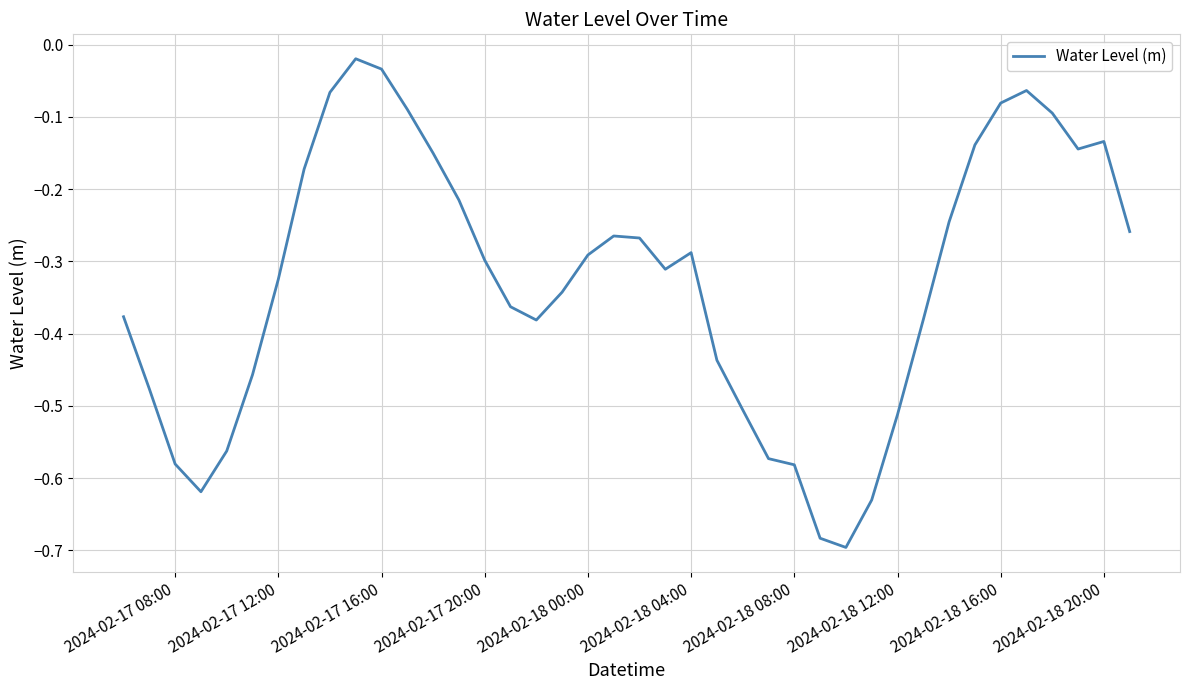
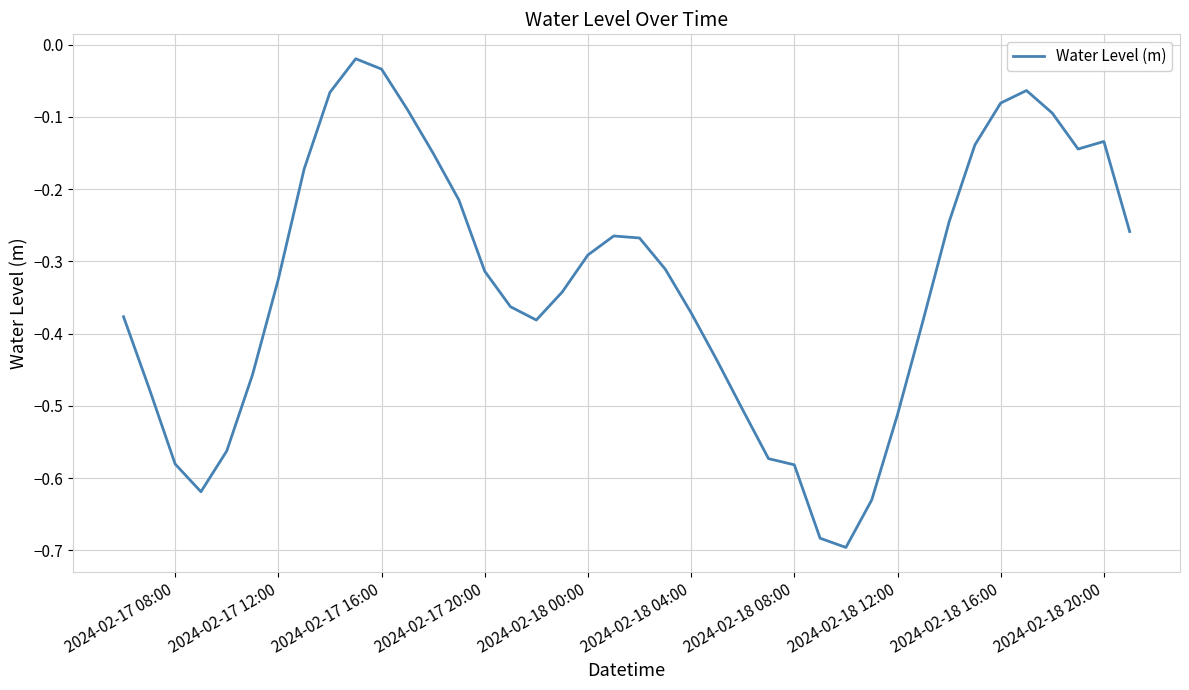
  {
    "2024-02-17 08:00": -0.58,
    "2024-02-17 12:00": -0.32,
    "2024-02-17 16:00": -0.03,
-   "2024-02-17 20:00": -0.30,
+   "2024-02-17 20:00": -0.31,
    "2024-02-18 00:00": -0.29,
-   "2024-02-18 04:00": -0.29,
+   "2024-02-18 04:00": -0.37,
    "2024-02-18 08:00": -0.58,
    "2024-02-18 12:00": -0.51,
    "2024-02-18 16:00": -0.08,
    "2024-02-18 20:00": -0.13
  }
